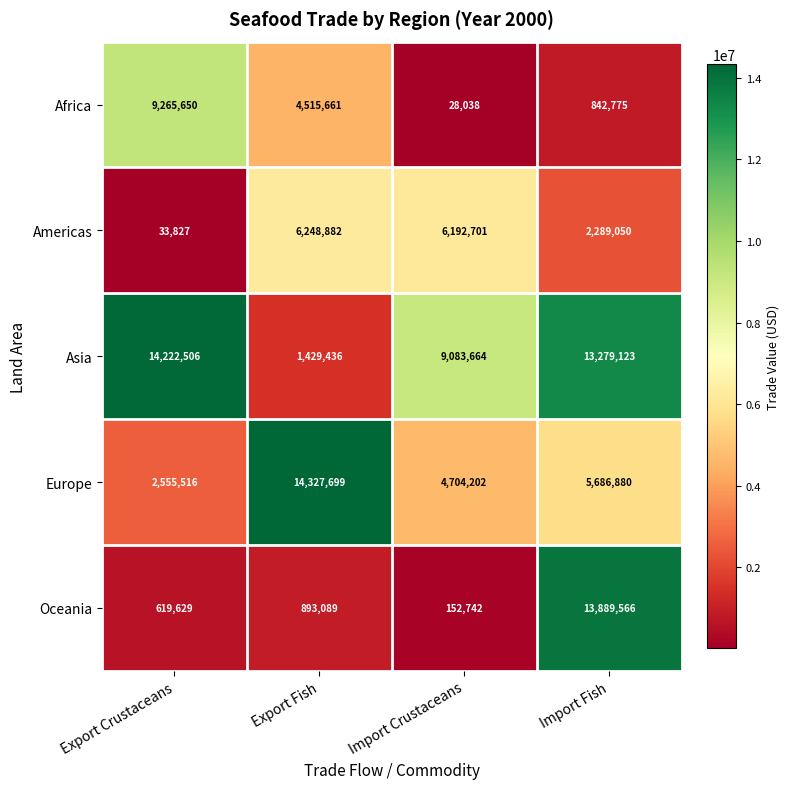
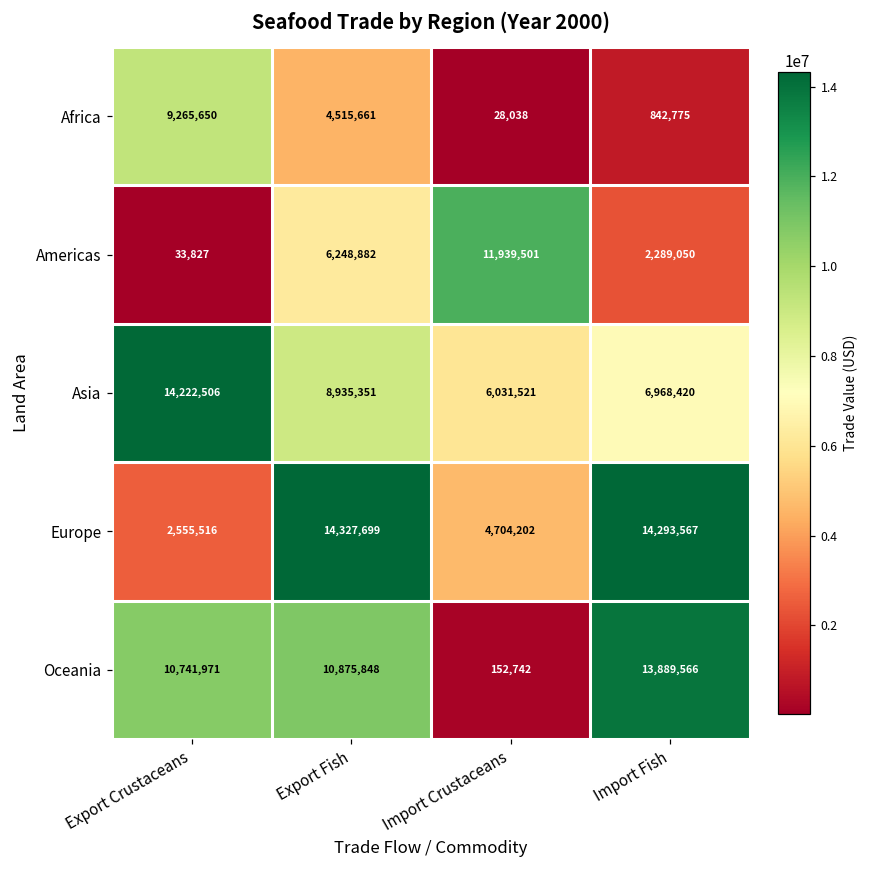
  {
    "Africa": {
      "Export Crustaceans": "9,265,650",
      "Export Fish": "4,515,661",
      "Import Crustaceans": "28,038",
      "Import Fish": "842,775"
    },
    "Americas": {
      "Export Crustaceans": "33,827",
      "Export Fish": "6,248,882",
-     "Import Crustaceans": "6,192,701",
+     "Import Crustaceans": "11,939,501",
      "Import Fish": "2,289,050"
    },
    "Asia": {
      "Export Crustaceans": "14,222,506",
-     "Export Fish": "1,429,436",
-     "Import Crustaceans": "9,083,664",
-     "Import Fish": "13,279,123"
+     "Export Fish": "8,935,351",
+     "Import Crustaceans": "6,031,521",
+     "Import Fish": "6,968,420"
    },
    "Europe": {
      "Export Crustaceans": "2,555,516",
      "Export Fish": "14,327,699",
      "Import Crustaceans": "4,704,202",
-     "Import Fish": "5,686,880"
+     "Import Fish": "14,293,567"
    },
    "Oceania": {
-     "Export Crustaceans": "619,629",
-     "Export Fish": "893,089",
+     "Export Crustaceans": "10,741,971",
+     "Export Fish": "10,875,848",
      "Import Crustaceans": "152,742",
      "Import Fish": "13,889,566"
    }
  }
